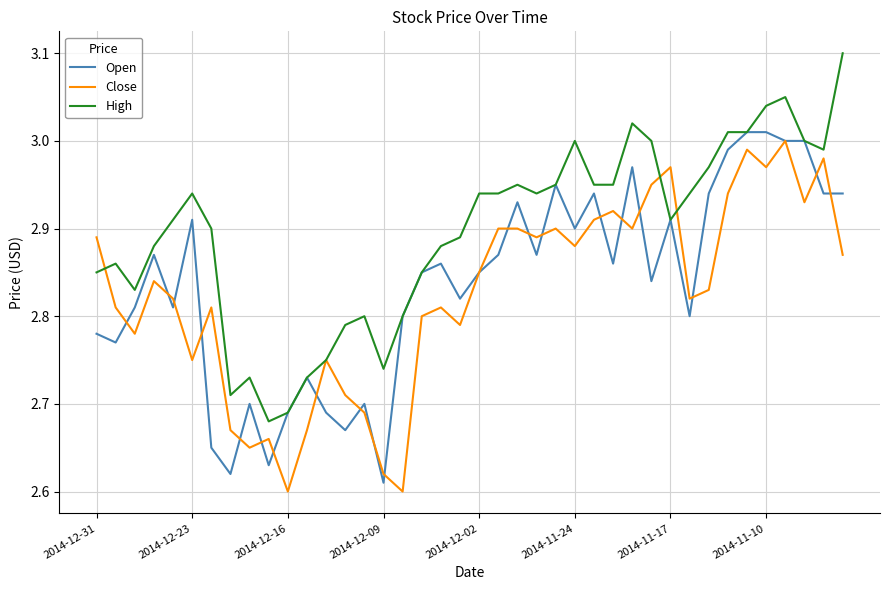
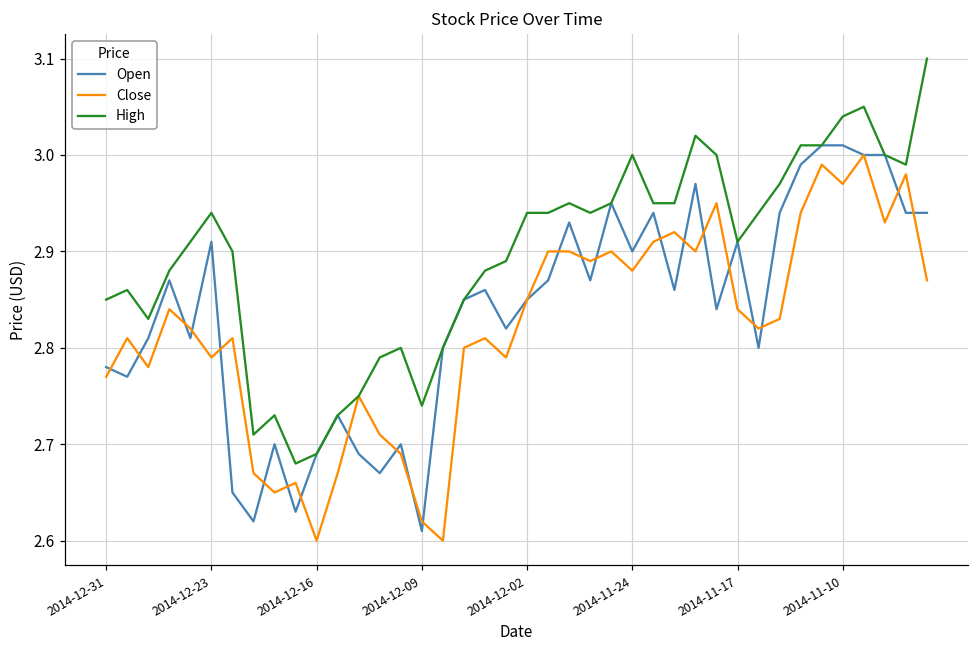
  {
    "Open": {
      "2014-12-31": 2.78,
      "2014-12-23": 2.91,
      "2014-12-09": 2.61,
      "2014-11-24": 2.90,
      "2014-11-10": 3.01
    },
    "Close": {
-     "2014-12-31": 2.89,
-     "2014-12-23": 2.75,
+     "2014-12-31": 2.77,
+     "2014-12-23": 2.79,
      "2014-12-16": 2.60,
      "2014-12-09": 2.62,
      "2014-11-24": 2.88,
-     "2014-11-17": 2.97,
+     "2014-11-17": 2.84,
      "2014-11-10": 2.97
    },
    "High": {
      "2014-12-31": 2.85,
      "2014-12-23": 2.94,
      "2014-12-09": 2.74,
      "2014-12-02": 2.94,
      "2014-11-24": 3.00,
      "2014-11-10": 3.04
    }
  }
